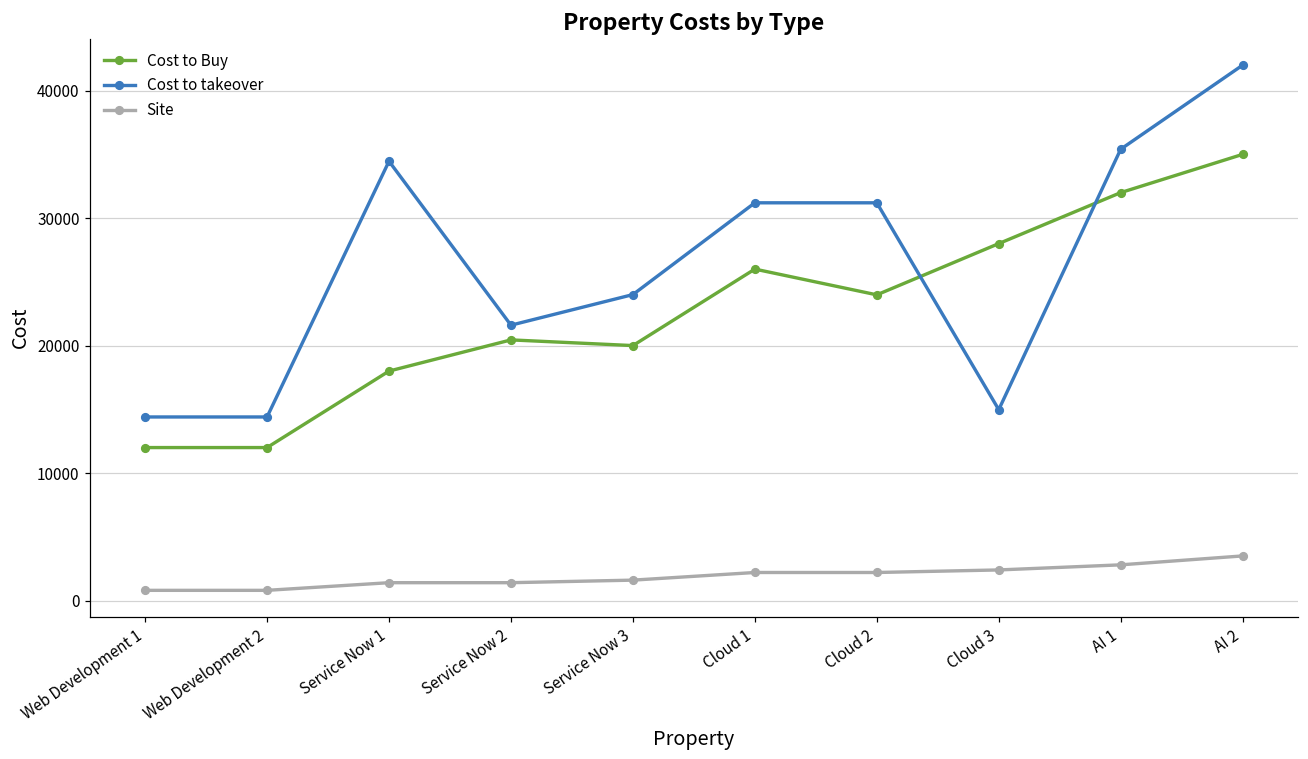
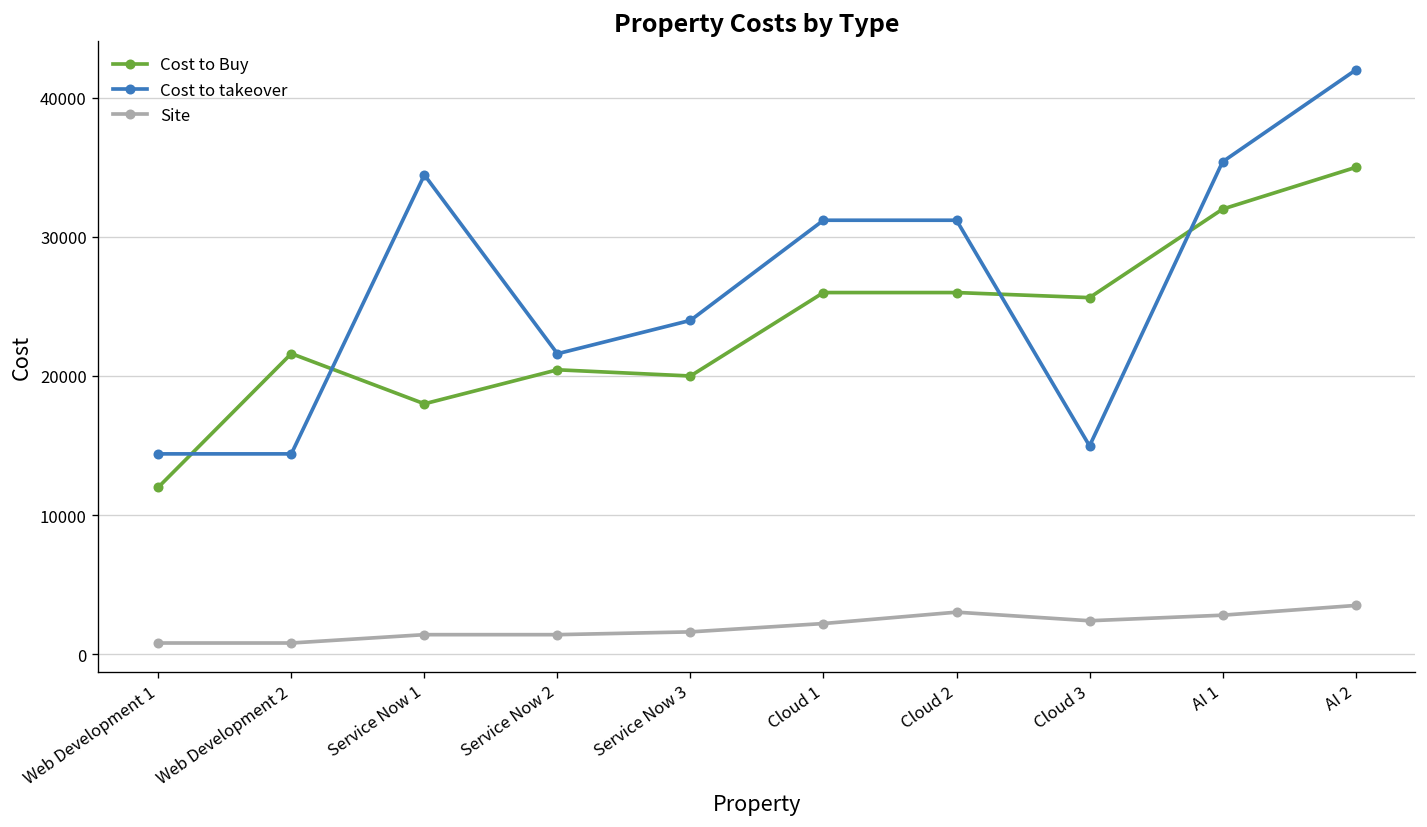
  {
    "Cost to Buy": {
      "Web Development 1": 12000,
-     "Web Development 2": 12000,
+     "Web Development 2": 21600,
      "Service Now 1": 18000,
      "Service Now 2": 20400,
      "Service Now 3": 20000,
      "Cloud 1": 26000,
-     "Cloud 2": 24000,
-     "Cloud 3": 28000,
+     "Cloud 2": 26000,
+     "Cloud 3": 25600,
      "AI 1": 32000,
      "AI 2": 35000
    },
    "Cost to takeover": {
      "Web Development 1": 14400,
      "Web Development 2": 14400,
      "Service Now 1": 34500,
      "Service Now 2": 21600,
      "Service Now 3": 24000,
      "Cloud 1": 31200,
      "Cloud 2": 31200,
      "Cloud 3": 15000,
      "AI 1": 35400,
      "AI 2": 42000
    },
    "Site": {
      "Web Development 1": 800,
      "Web Development 2": 800,
      "Service Now 1": 1400,
      "Service Now 2": 1400,
      "Service Now 3": 1600,
      "Cloud 1": 2200,
-     "Cloud 2": 2200,
+     "Cloud 2": 3000,
      "Cloud 3": 2400,
      "AI 1": 2800,
      "AI 2": 3500
    }
  }
